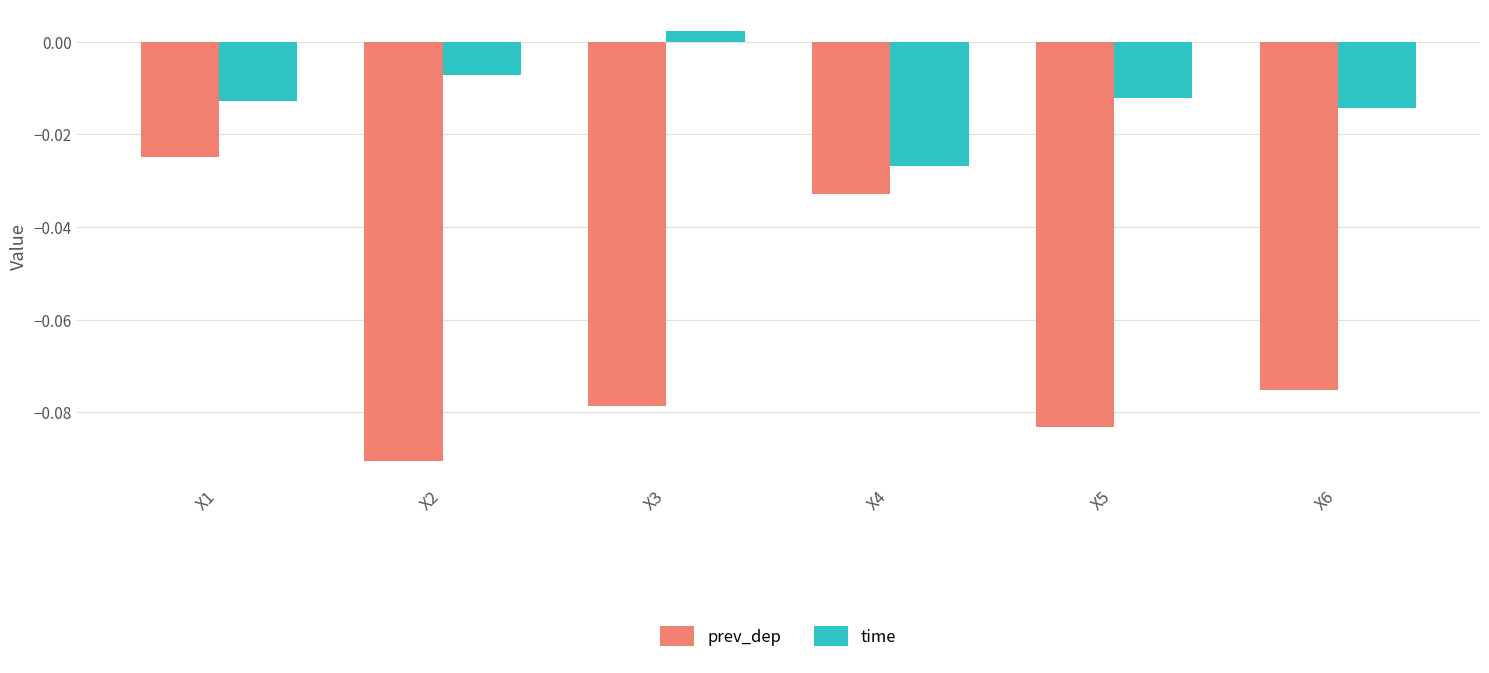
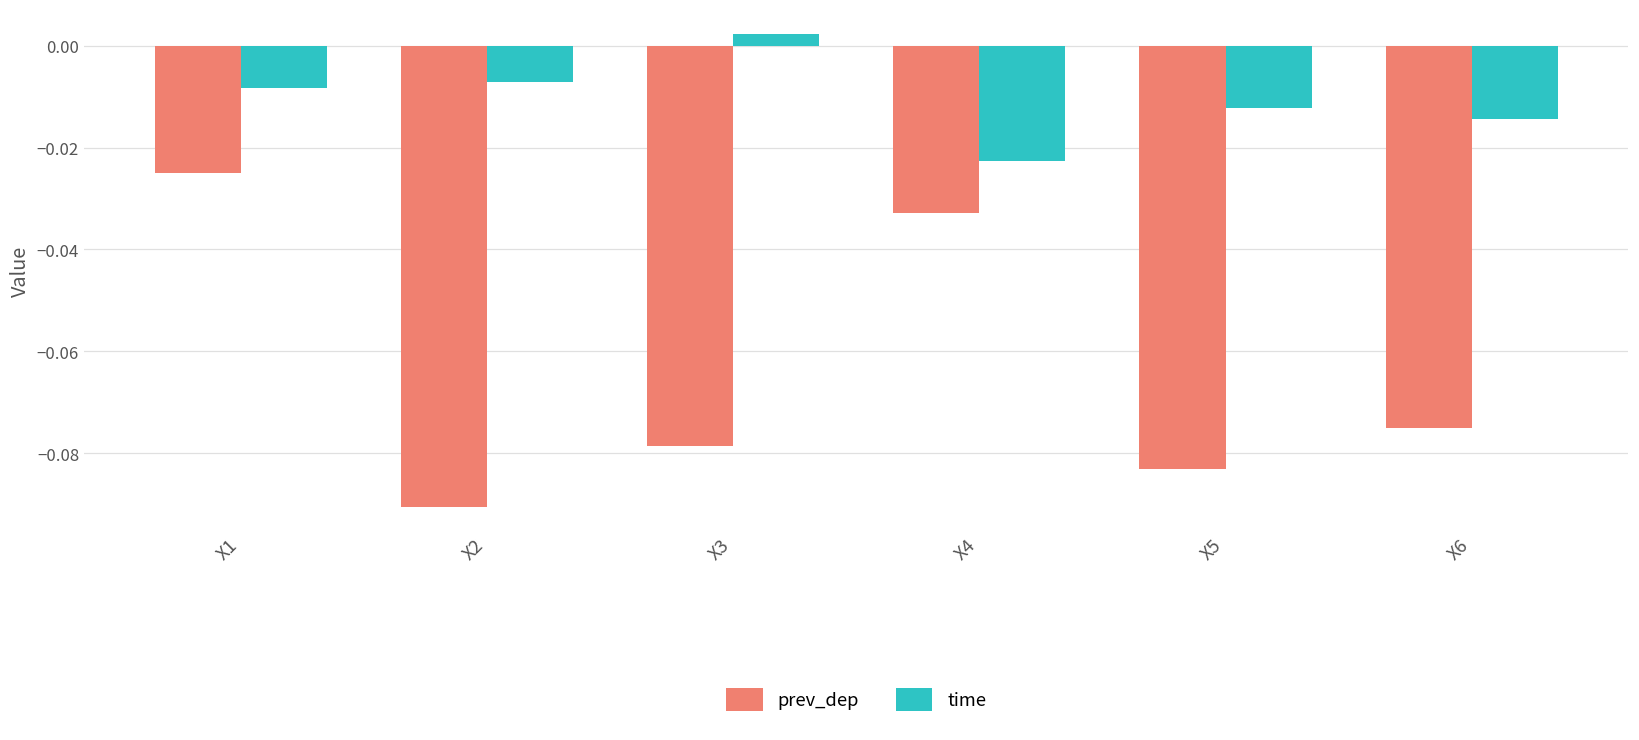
  {
    "prev_dep": {
      "X1": -0.025,
      "X2": -0.091,
      "X3": -0.079,
      "X4": -0.033,
      "X5": -0.083,
      "X6": -0.075
    },
    "time": {
-     "X1": -0.013,
+     "X1": -0.008,
      "X2": -0.007,
      "X3": 0.002,
-     "X4": -0.027,
+     "X4": -0.023,
      "X5": -0.012,
      "X6": -0.014
    }
  }
